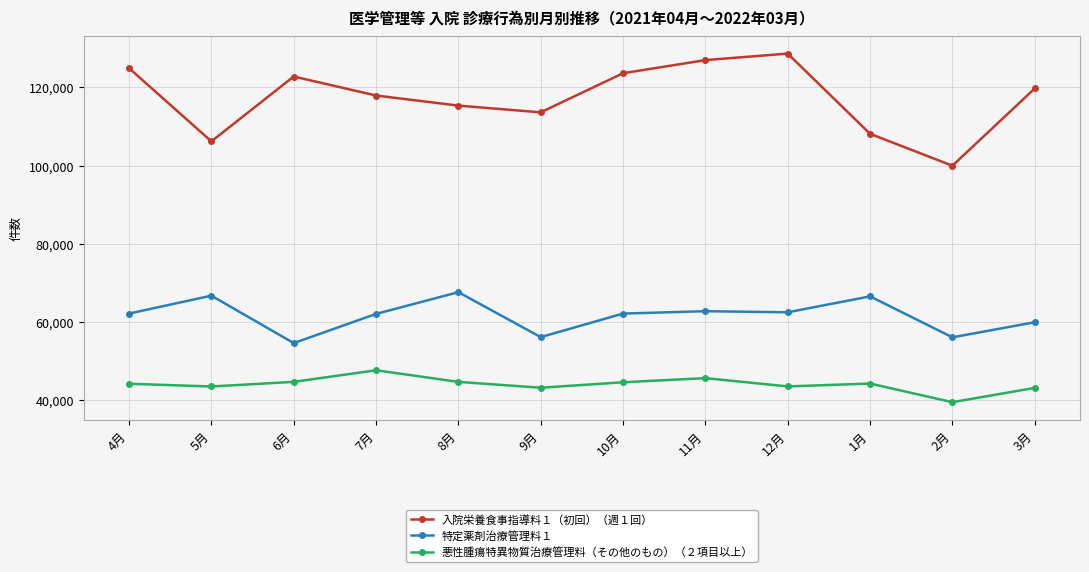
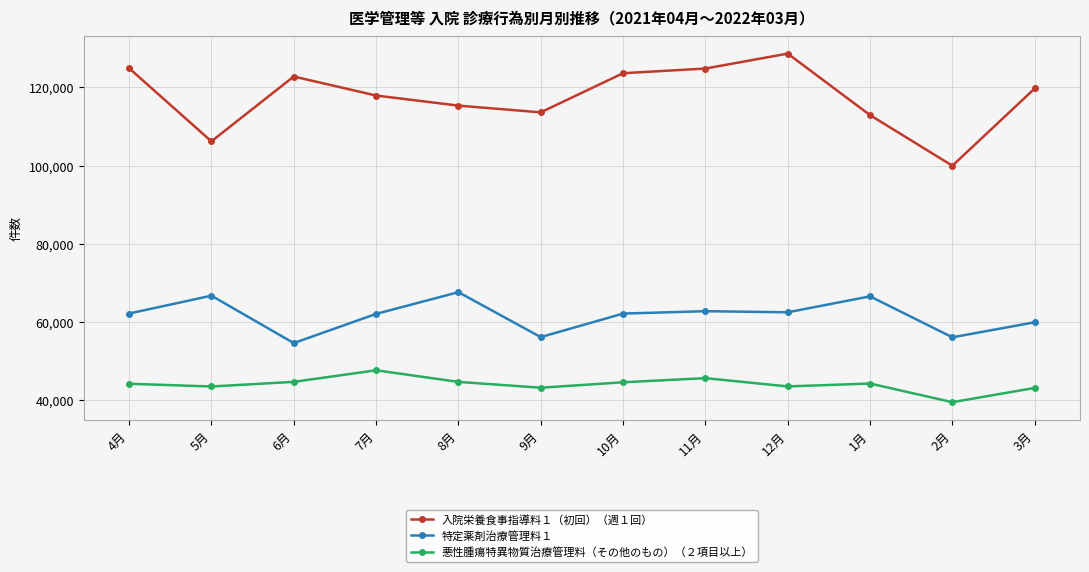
  {
    "入院栄養食事指導料１（初回）（週１回）": {
      "4月": "125,000",
      "5月": "106,000",
      "6月": "123,000",
      "7月": "118,000",
      "8月": "115,000",
      "9月": "114,000",
      "10月": "124,000",
-     "11月": "127,000",
+     "11月": "125,000",
      "12月": "129,000",
-     "1月": "108,000",
+     "1月": "113,000",
      "2月": "100,000",
      "3月": "120,000"
    },
    "特定薬剤治療管理料１": {
      "4月": "62,000",
      "5月": "67,000",
      "6月": "55,000",
      "7月": "62,000",
      "8月": "68,000",
      "9月": "56,000",
      "10月": "62,000",
      "11月": "63,000",
      "12月": "62,000",
      "1月": "67,000",
      "2月": "56,000",
      "3月": "60,000"
    },
    "悪性腫瘍特異物質治療管理料（その他のもの）（２項目以上）": {
      "4月": "44,000",
      "5月": "44,000",
      "6月": "45,000",
      "7月": "48,000",
      "8月": "45,000",
      "9月": "43,000",
      "10月": "45,000",
      "11月": "46,000",
      "12月": "44,000",
      "1月": "44,000",
      "2月": "39,000",
      "3月": "43,000"
    }
  }
